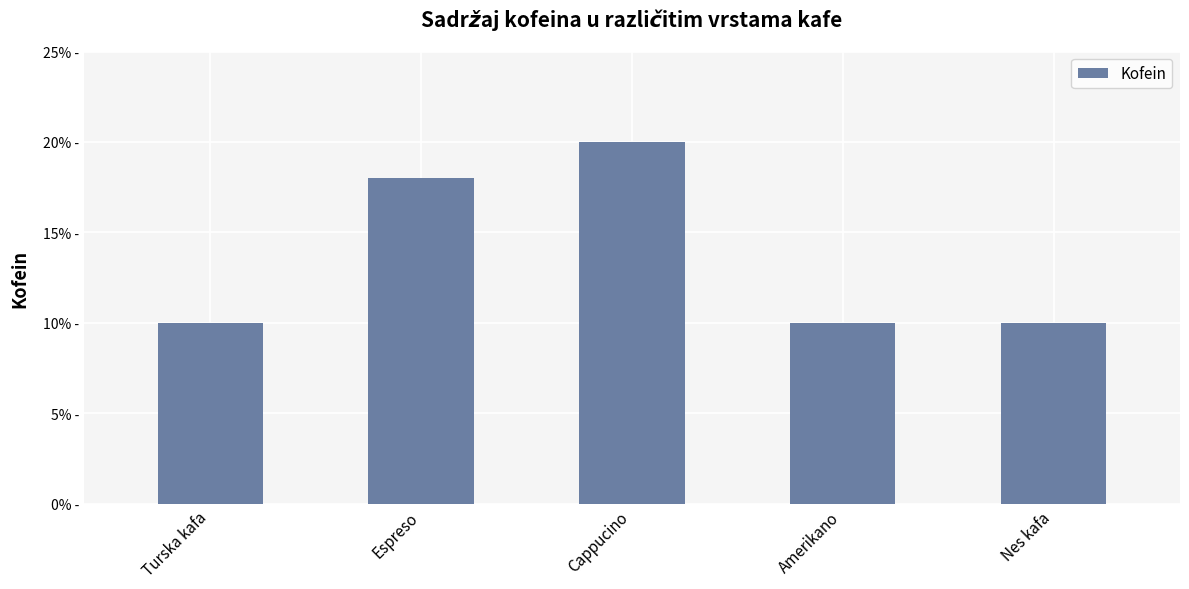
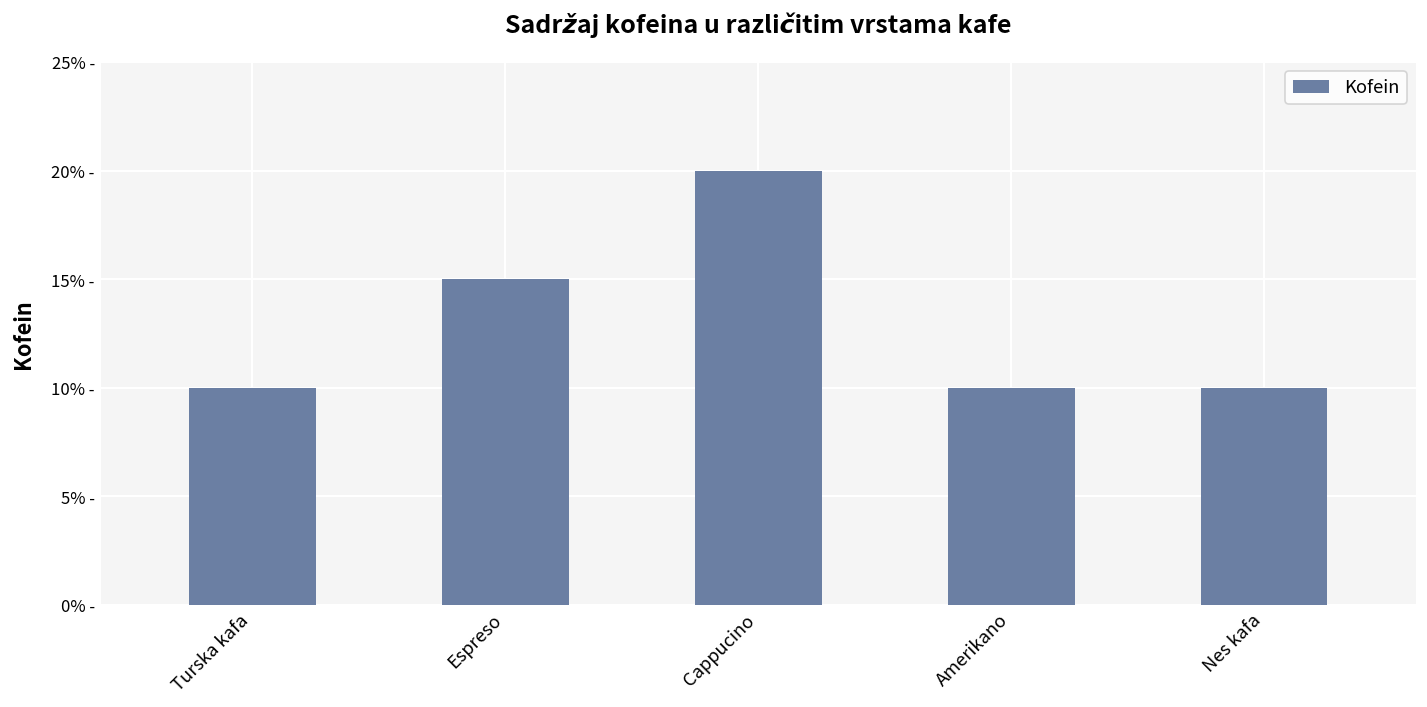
  {
    "Turska kafa": "10.0% -",
-   "Espreso": "18.0% -",
+   "Espreso": "15.0% -",
    "Cappucino": "20.0% -",
    "Amerikano": "10.0% -",
    "Nes kafa": "10.0% -"
  }
